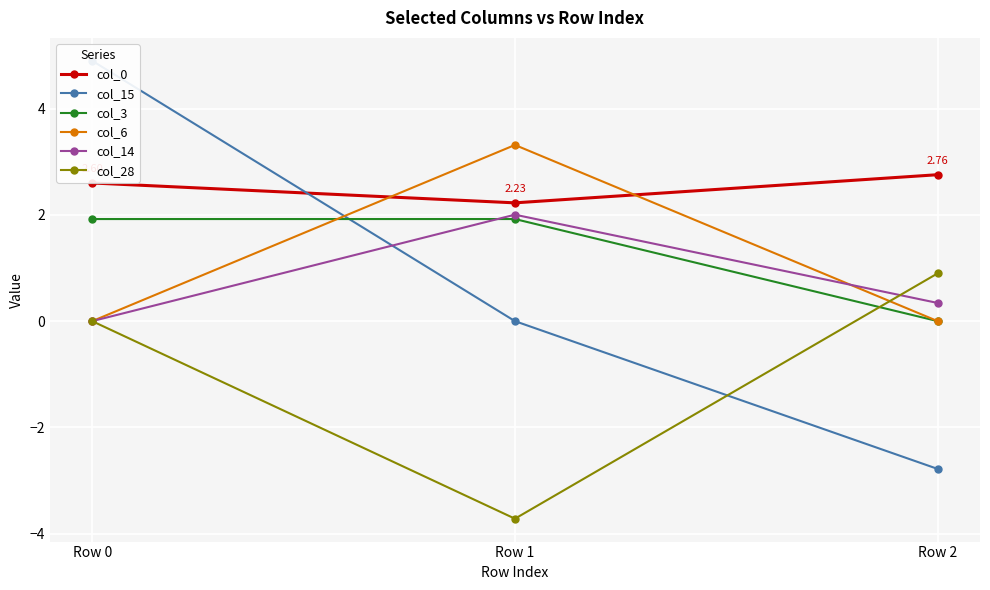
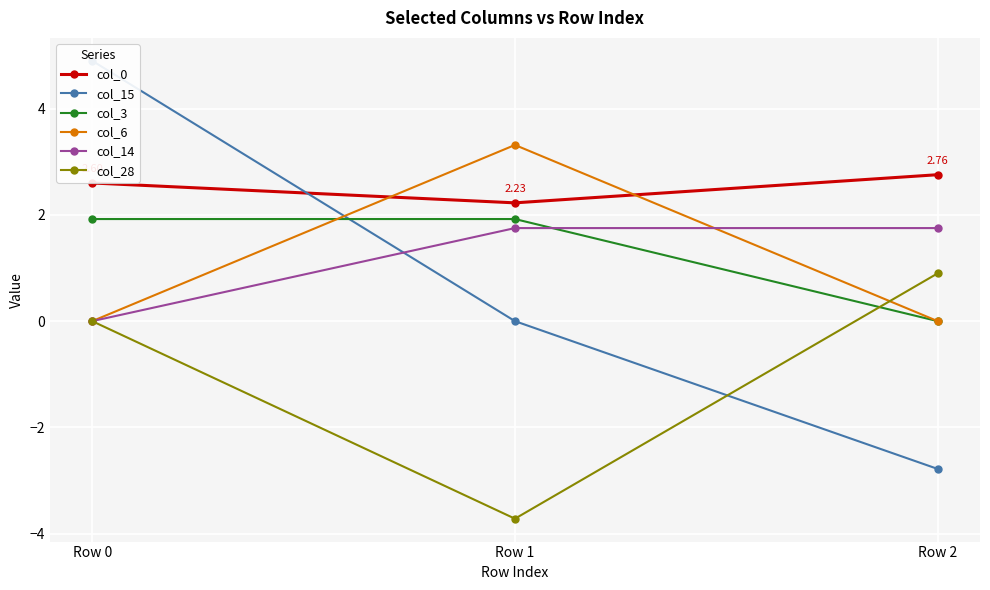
  {
    "col_0": {
      "Row 1": 2.23,
      "Row 2": 2.76
    },
    "col_15": {
      "Row 1": 0.0,
      "Row 2": -2.8
    },
    "col_3": {
      "Row 0": 1.9,
      "Row 1": 1.9
    },
    "col_6": {
      "Row 1": 3.3
    },
    "col_14": {
-     "Row 1": 2.0,
-     "Row 2": 0.3
+     "Row 1": 1.8,
+     "Row 2": 1.8
    },
    "col_28": {
      "Row 1": -3.7,
      "Row 2": 0.9
    }
  }
